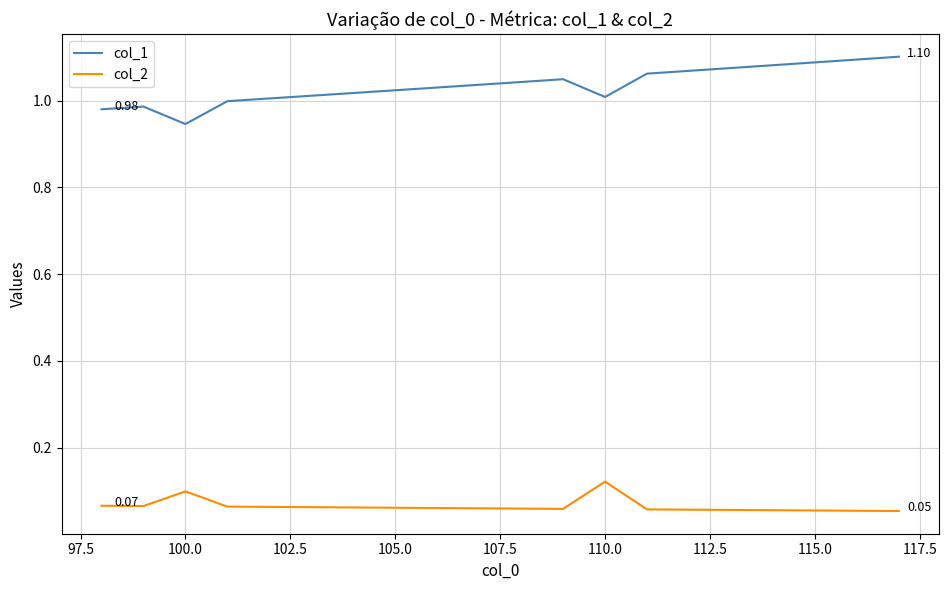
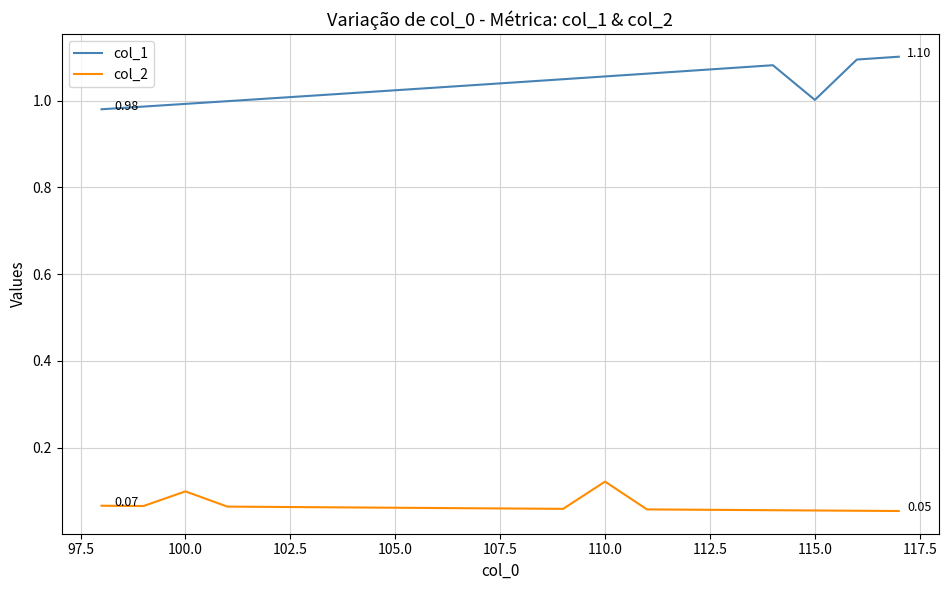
  {
    "col_1": {
-     "100.0": 0.95,
+     "100.0": 0.99,
      "105.0": 1.02,
-     "110.0": 1.01,
-     "115.0": 1.09
+     "110.0": 1.06,
+     "115.0": 1.00
    },
    "col_2": {
      "100.0": 0.10,
      "105.0": 0.06,
      "110.0": 0.12,
      "115.0": 0.05
    }
  }
